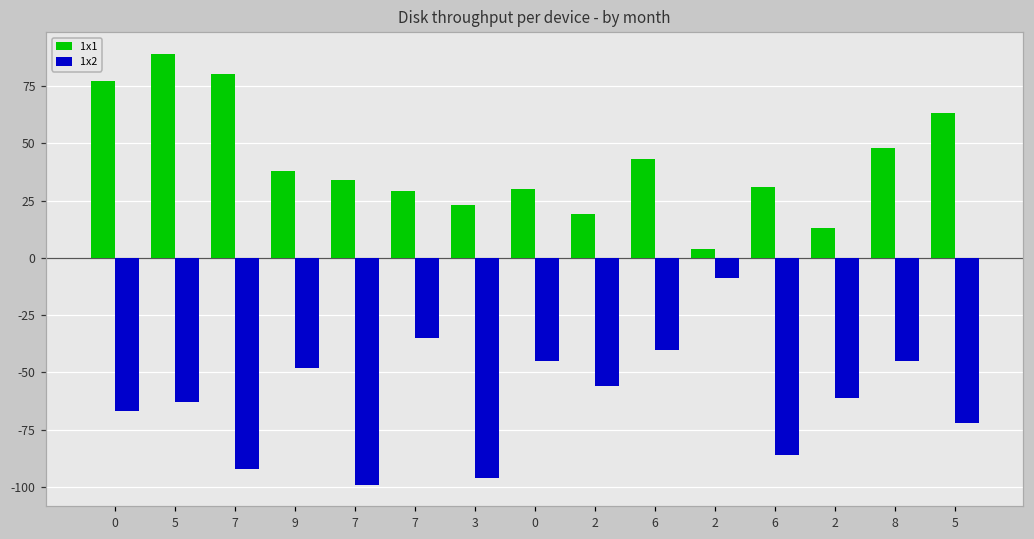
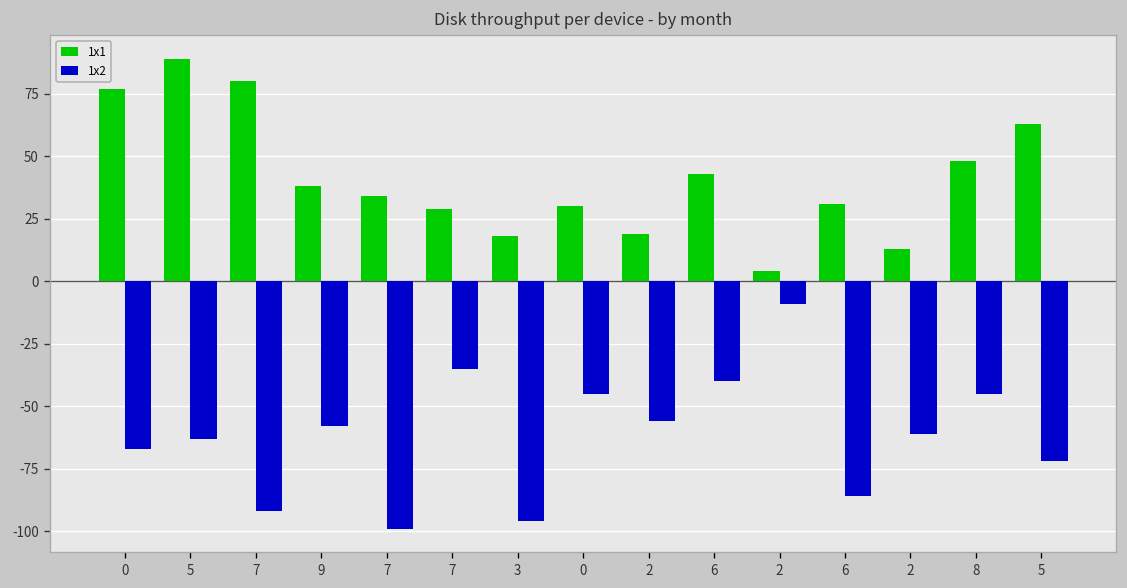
  {
    "1x1": {
      "9": 38,
-     "3": 23,
+     "3": 18,
      "8": 48
    },
    "1x2": {
-     "9": -48,
+     "9": -58,
      "3": -96,
      "8": -45
    }
  }
